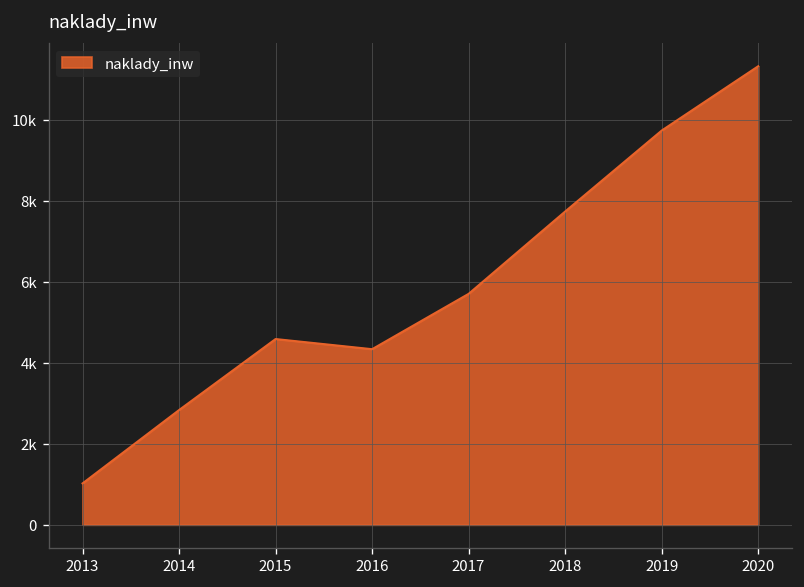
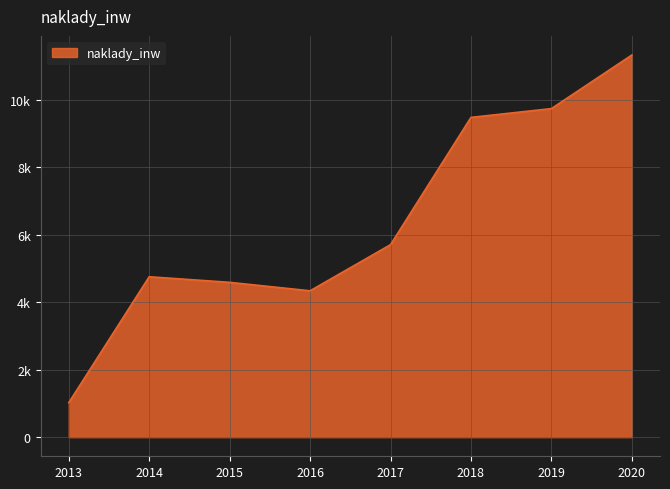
  {
    "2013": 1000,
-   "2014": 2800,
+   "2014": 4800,
    "2015": 4600,
    "2016": 4300,
    "2017": 5700,
-   "2018": 7700,
+   "2018": 9500,
    "2019": 9700,
    "2020": 11300
  }
